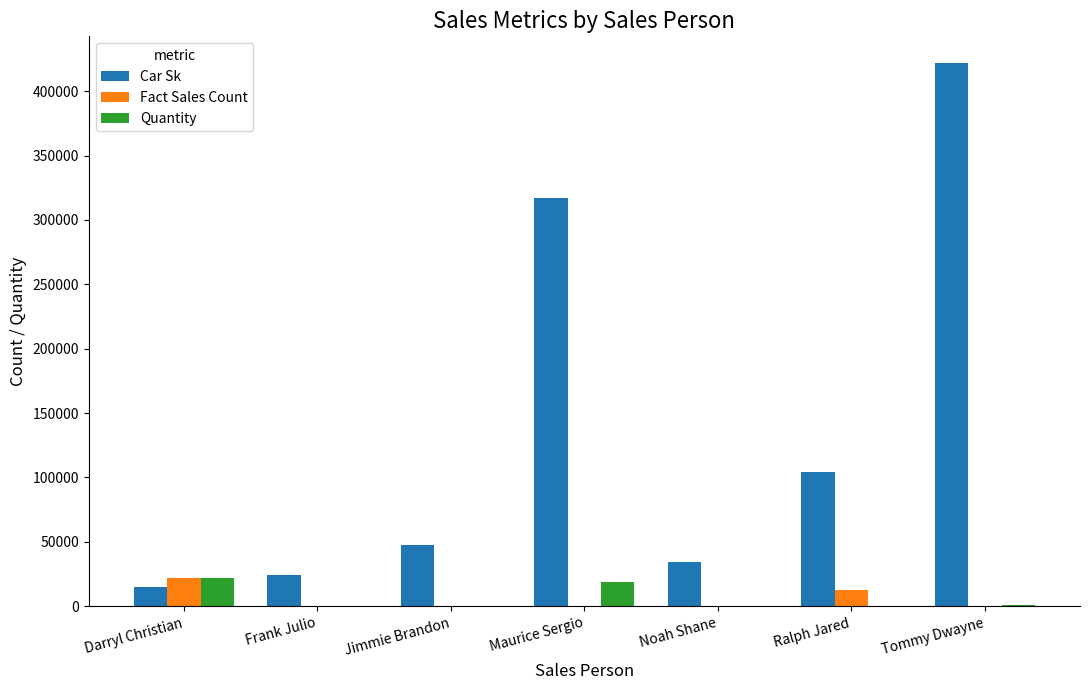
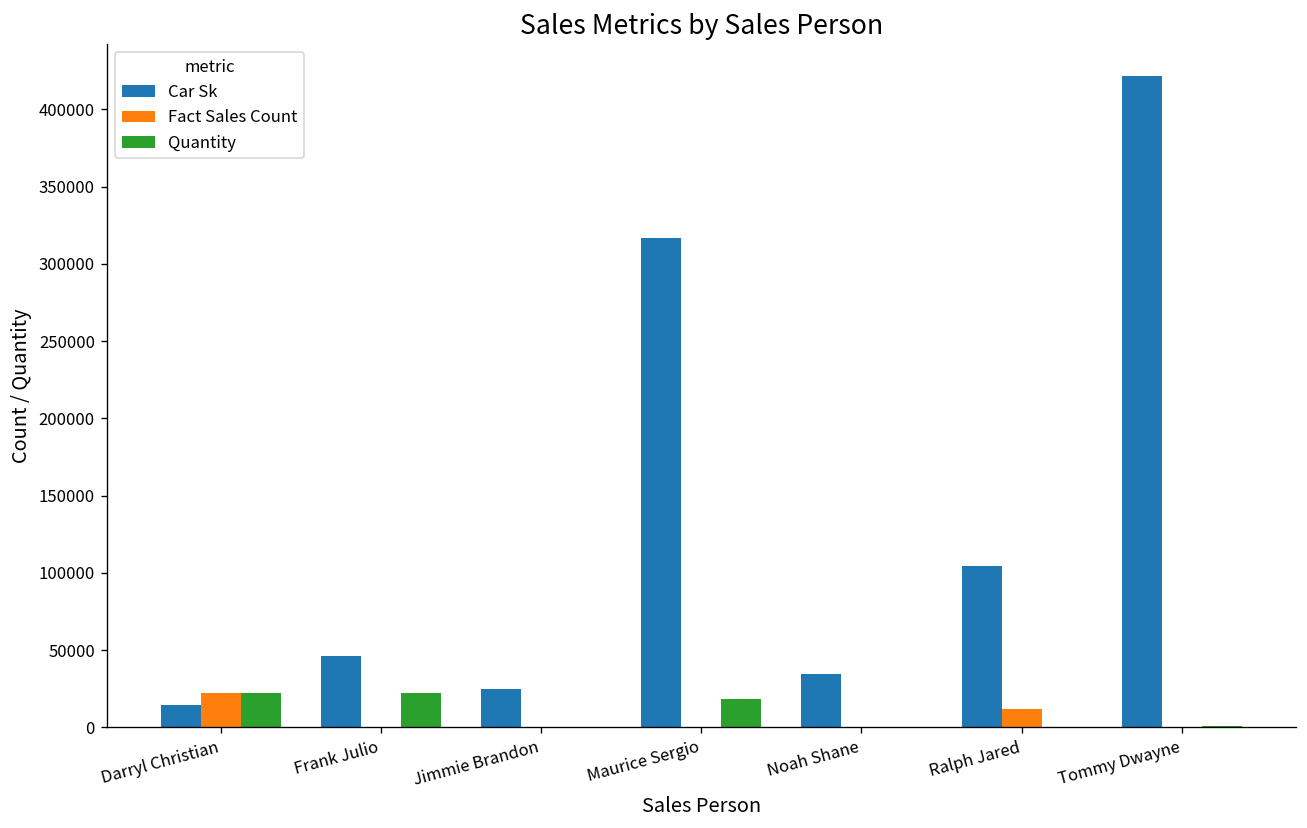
  {
    "Car Sk": {
      "Darryl Christian": 15000,
-     "Frank Julio": 24000,
-     "Jimmie Brandon": 48000,
+     "Frank Julio": 46000,
+     "Jimmie Brandon": 25000,
      "Maurice Sergio": 317000,
      "Noah Shane": 35000,
      "Ralph Jared": 105000,
      "Tommy Dwayne": 422000
    },
    "Fact Sales Count": {
      "Darryl Christian": 22000,
      "Ralph Jared": 12000
    },
    "Quantity": {
      "Darryl Christian": 22000,
-     "Frank Julio": 0,
+     "Frank Julio": 22000,
      "Maurice Sergio": 19000
    }
  }
